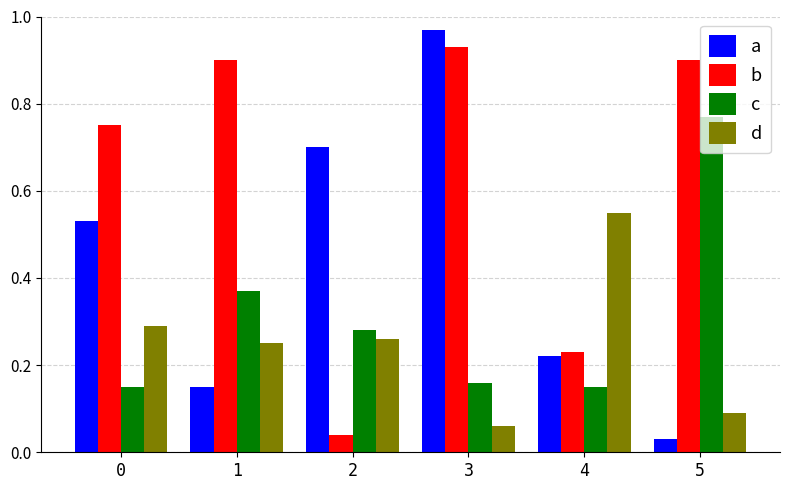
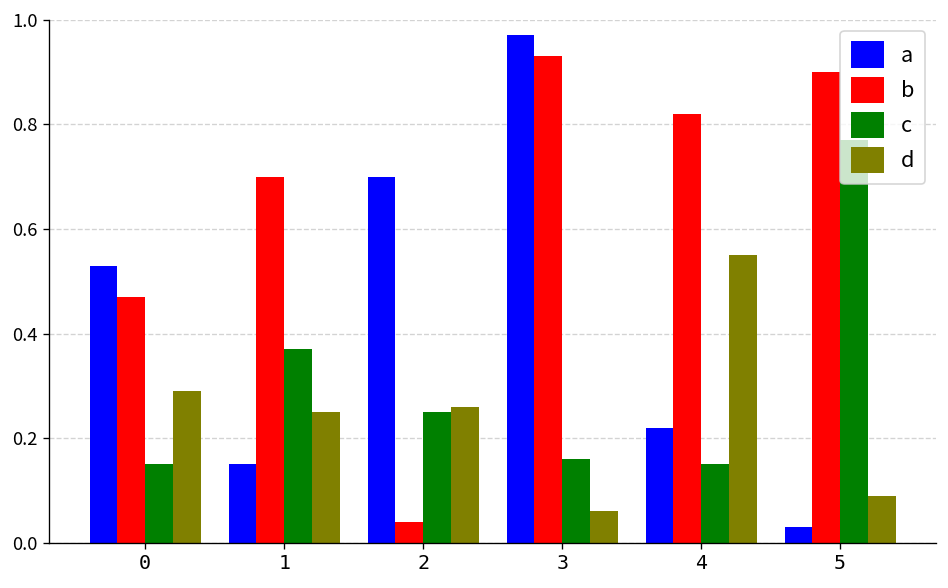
  {
    "a": {
      "0": 0.53,
      "1": 0.15,
      "2": 0.70,
      "3": 0.97,
      "4": 0.22,
      "5": 0.03
    },
    "b": {
-     "0": 0.75,
-     "1": 0.9,
+     "0": 0.47,
+     "1": 0.7,
      "2": 0.04,
      "3": 0.93,
-     "4": 0.23,
+     "4": 0.82,
      "5": 0.90
    },
    "c": {
      "0": 0.15,
      "1": 0.37,
-     "2": 0.28,
+     "2": 0.25,
      "3": 0.16,
      "4": 0.15
    },
    "d": {
      "0": 0.29,
      "1": 0.25,
      "2": 0.26,
      "3": 0.06,
      "4": 0.55,
      "5": 0.09
    }
  }
